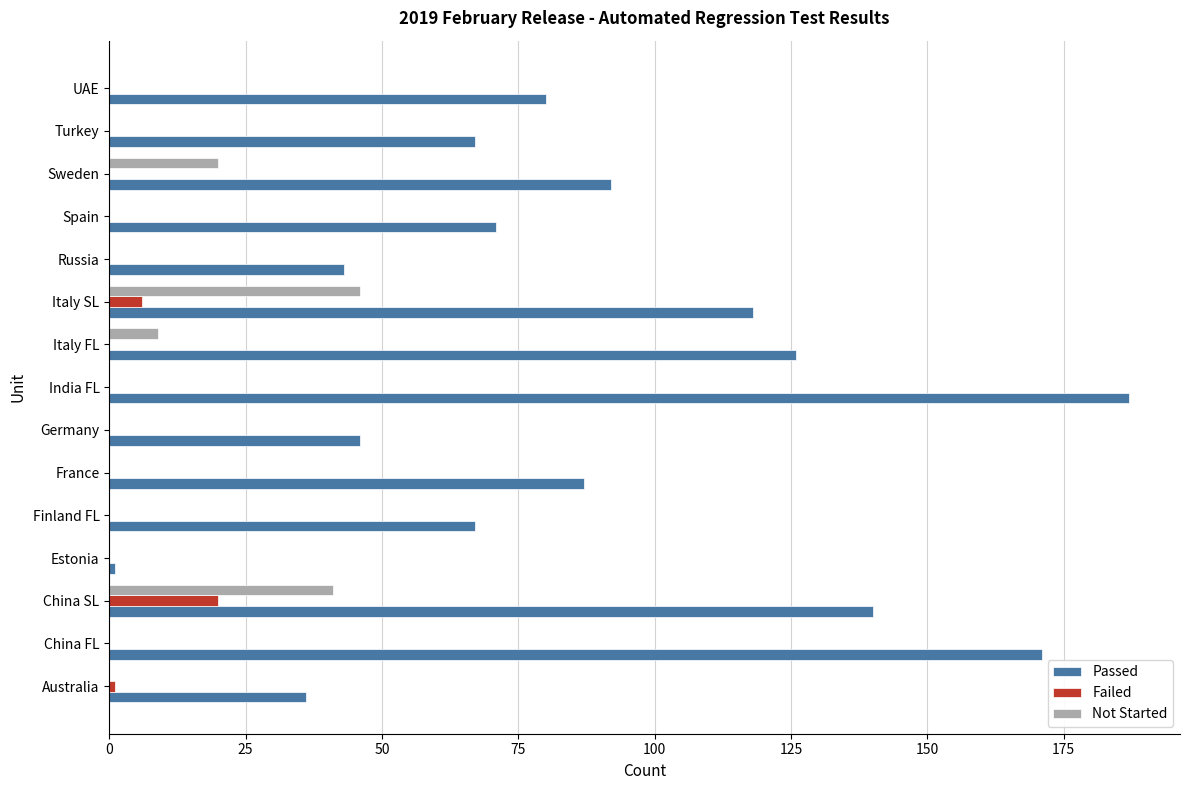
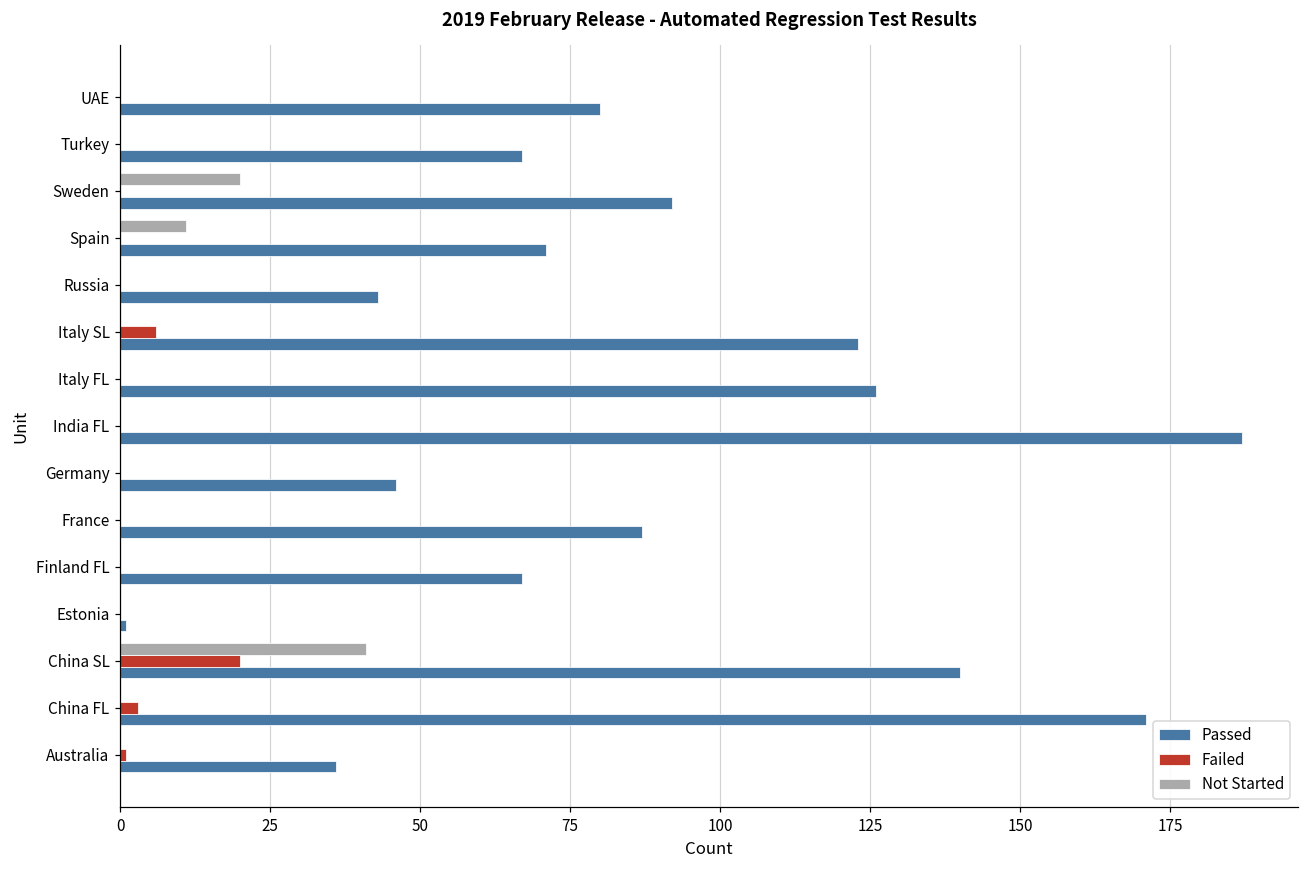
  {
    "Passed": {
      "UAE": 80,
      "Turkey": 67,
      "Sweden": 92,
      "Spain": 71,
      "Russia": 43,
-     "Italy SL": 118,
+     "Italy SL": 123,
      "Italy FL": 126,
      "India FL": 187,
      "Germany": 46,
      "France": 87,
      "Finland FL": 67,
      "Estonia": 1,
      "China SL": 140,
      "China FL": 171,
      "Australia": 36
    },
    "Failed": {
      "UAE": 0,
      "Turkey": 0,
      "Sweden": 0,
      "Spain": 0,
      "Russia": 0,
      "Italy SL": 6,
      "Italy FL": 0,
      "India FL": 0,
      "Germany": 0,
      "France": 0,
      "Finland FL": 0,
      "Estonia": 0,
      "China SL": 20,
-     "China FL": 0,
+     "China FL": 3,
      "Australia": 1
    },
    "Not Started": {
      "UAE": 0,
      "Turkey": 0,
      "Sweden": 20,
-     "Spain": 0,
+     "Spain": 11,
      "Russia": 0,
-     "Italy SL": 46,
-     "Italy FL": 9,
+     "Italy SL": 0,
+     "Italy FL": 0,
      "India FL": 0,
      "Germany": 0,
      "France": 0,
      "Finland FL": 0,
      "Estonia": 0,
      "China SL": 41,
      "China FL": 0,
      "Australia": 0
    }
  }
